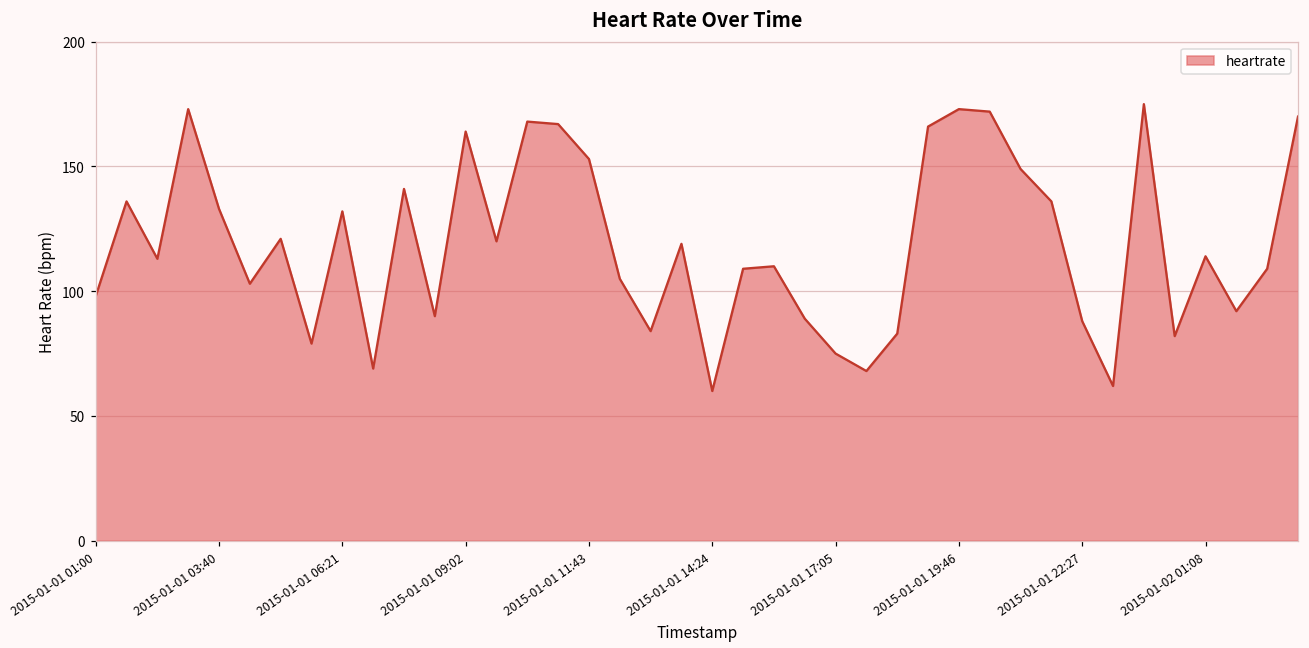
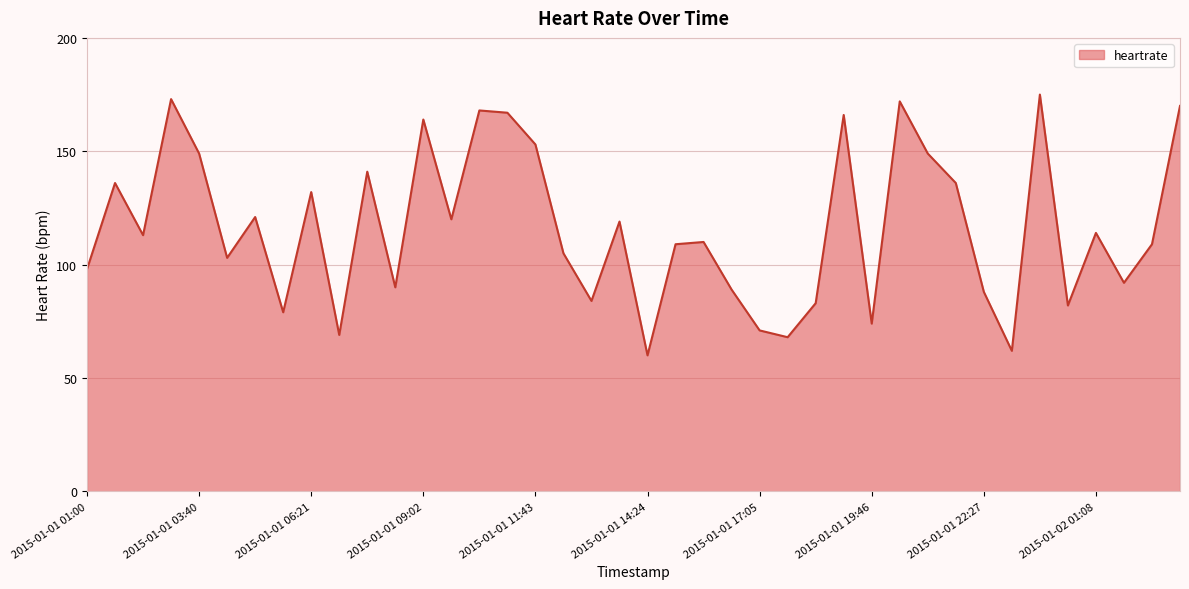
  {
    "2015-01-01 01:00": 98,
-   "2015-01-01 03:40": 133,
+   "2015-01-01 03:40": 149,
    "2015-01-01 06:21": 132,
    "2015-01-01 09:02": 164,
    "2015-01-01 11:43": 153,
    "2015-01-01 14:24": 60,
-   "2015-01-01 17:05": 75,
-   "2015-01-01 19:46": 173,
+   "2015-01-01 17:05": 71,
+   "2015-01-01 19:46": 74,
    "2015-01-01 22:27": 88,
    "2015-01-02 01:08": 114
  }
